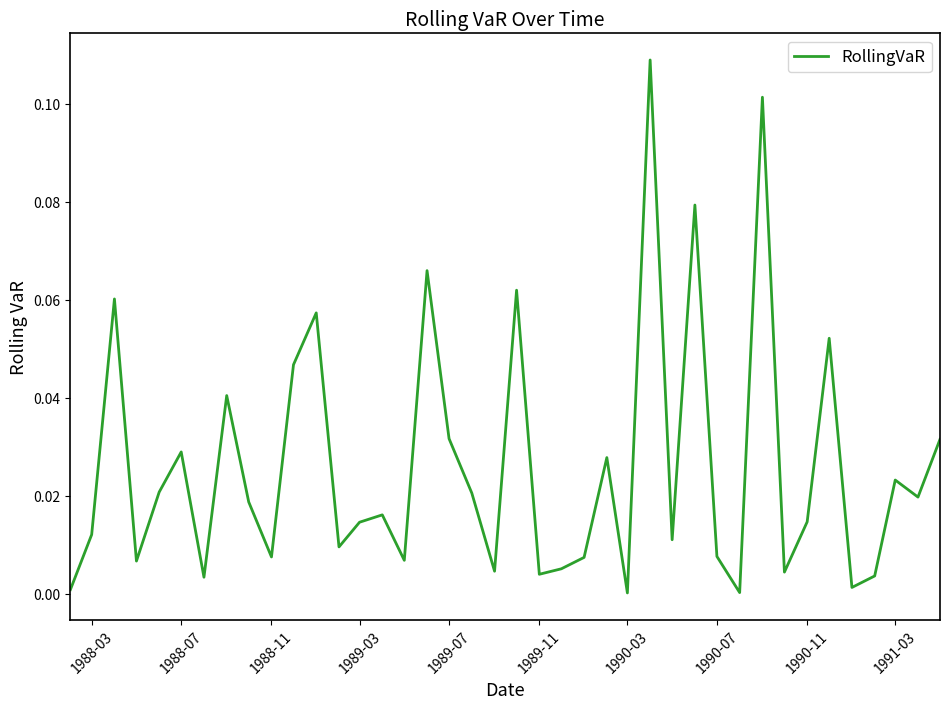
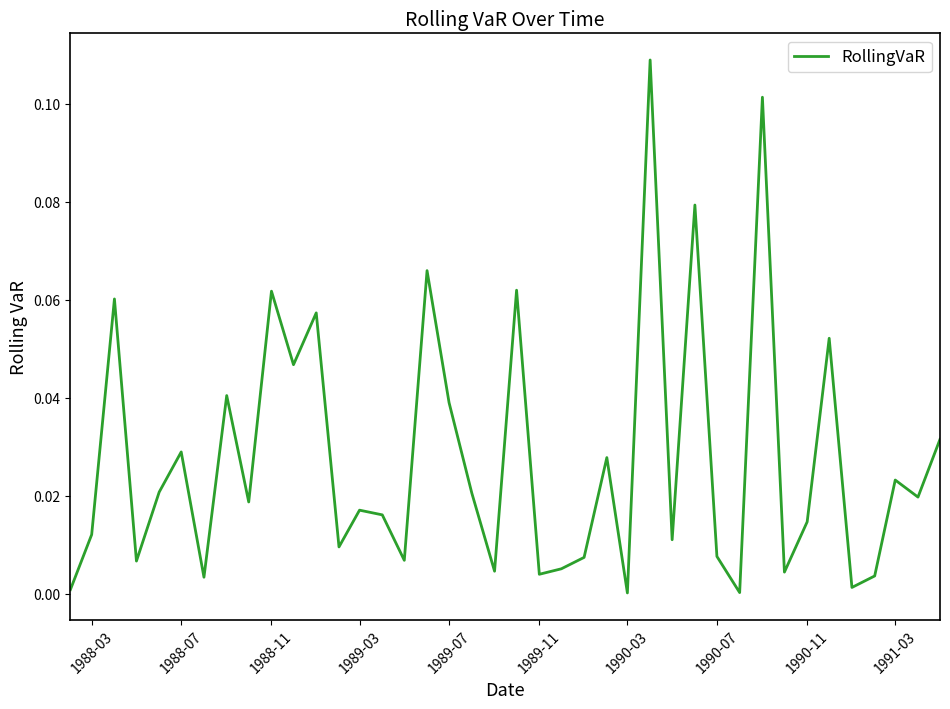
  {
    "1988-03": 0.012,
    "1988-07": 0.029,
-   "1988-11": 0.007,
-   "1989-03": 0.015,
-   "1989-07": 0.032,
+   "1988-11": 0.062,
+   "1989-03": 0.017,
+   "1989-07": 0.039,
    "1989-11": 0.004,
    "1990-03": 0.000,
    "1990-07": 0.008,
    "1990-11": 0.015,
    "1991-03": 0.023
  }
